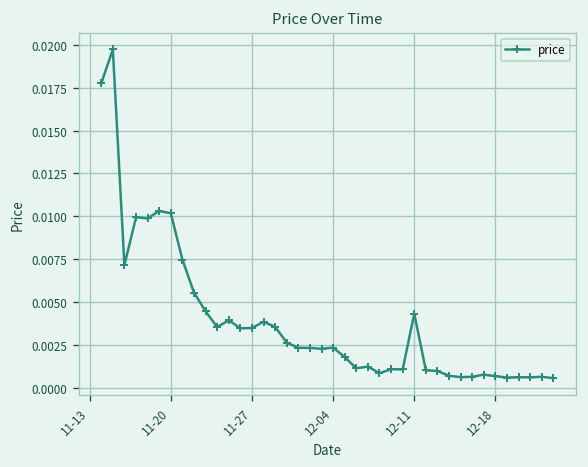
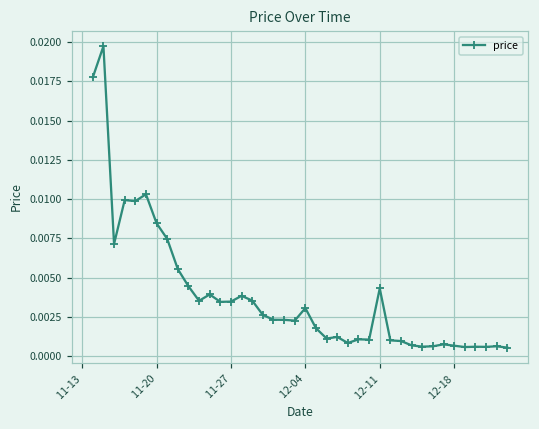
  {
-   "11-20": 0.0102,
+   "11-20": 0.0085,
    "11-27": 0.0035,
-   "12-04": 0.0023,
+   "12-04": 0.0031,
    "12-11": 0.0043,
    "12-18": 0.0007
  }
